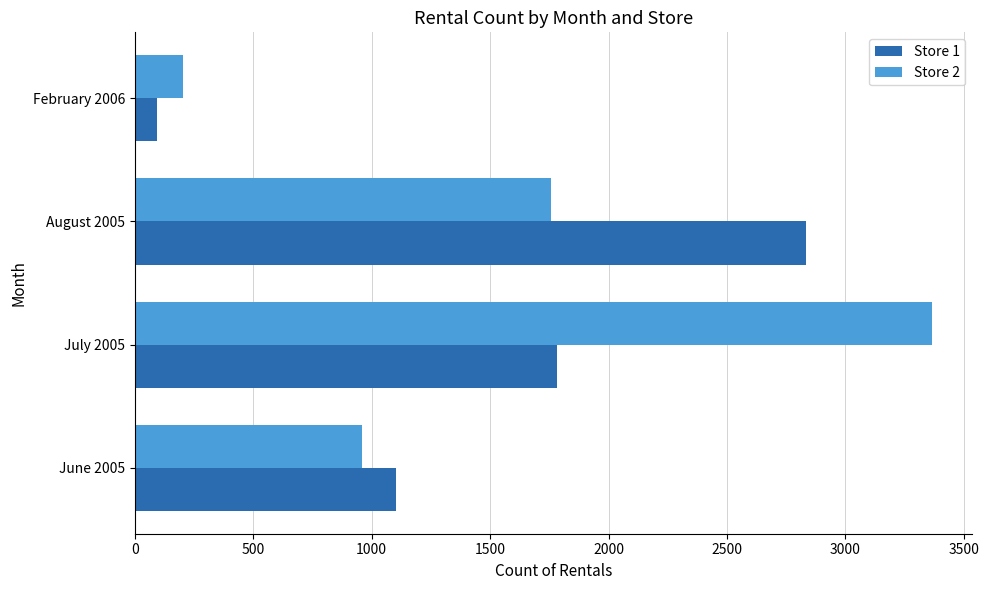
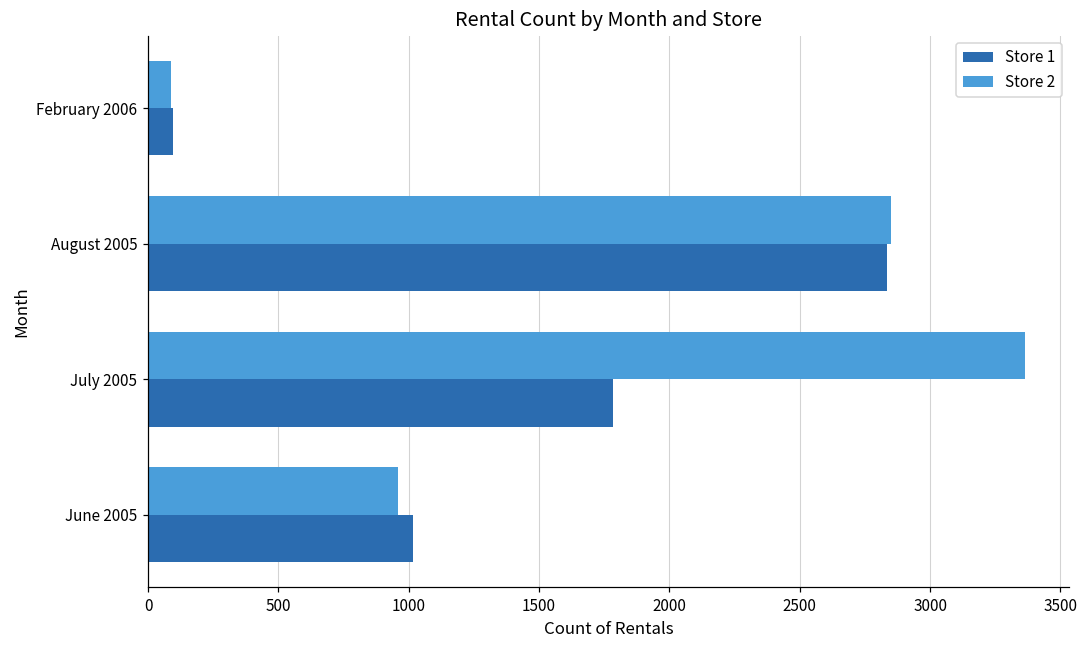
  {
    "Store 1": {
      "February 2006": 100,
      "August 2005": 2840,
      "July 2005": 1780,
-     "June 2005": 1100
+     "June 2005": 1020
    },
    "Store 2": {
-     "February 2006": 200,
-     "August 2005": 1760,
+     "February 2006": 90,
+     "August 2005": 2850,
      "July 2005": 3370,
      "June 2005": 960
    }
  }
